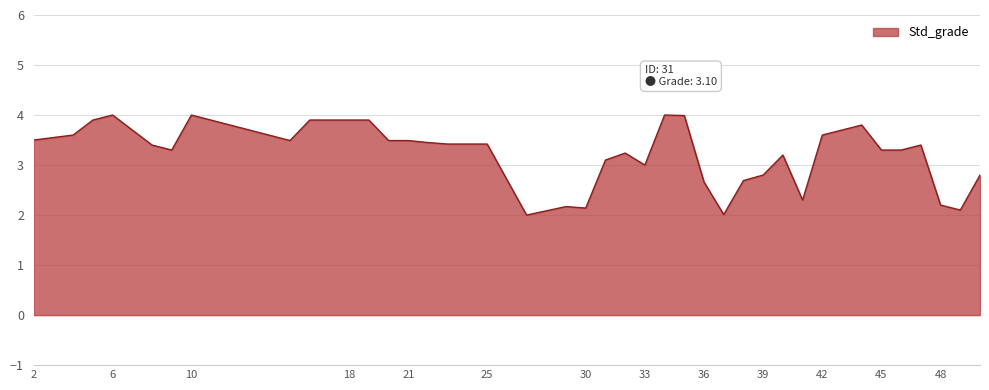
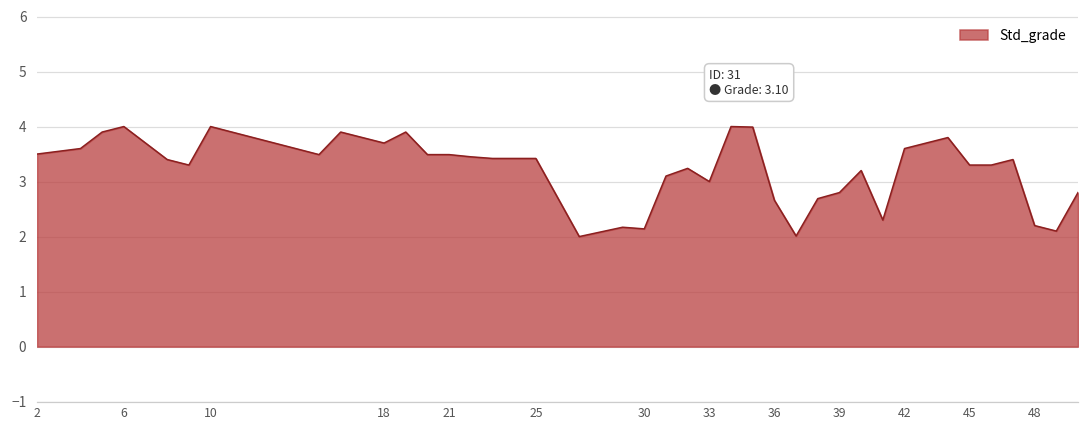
  {
    "2": 3.5,
    "6": 4.0,
    "10": 4.0,
-   "18": 3.9,
+   "18": 3.7,
    "21": 3.5,
    "25": 3.4,
    "30": 2.1,
    "33": 3.0,
    "36": 2.7,
    "39": 2.8,
    "42": 3.6,
    "45": 3.3,
    "48": 2.2
  }
